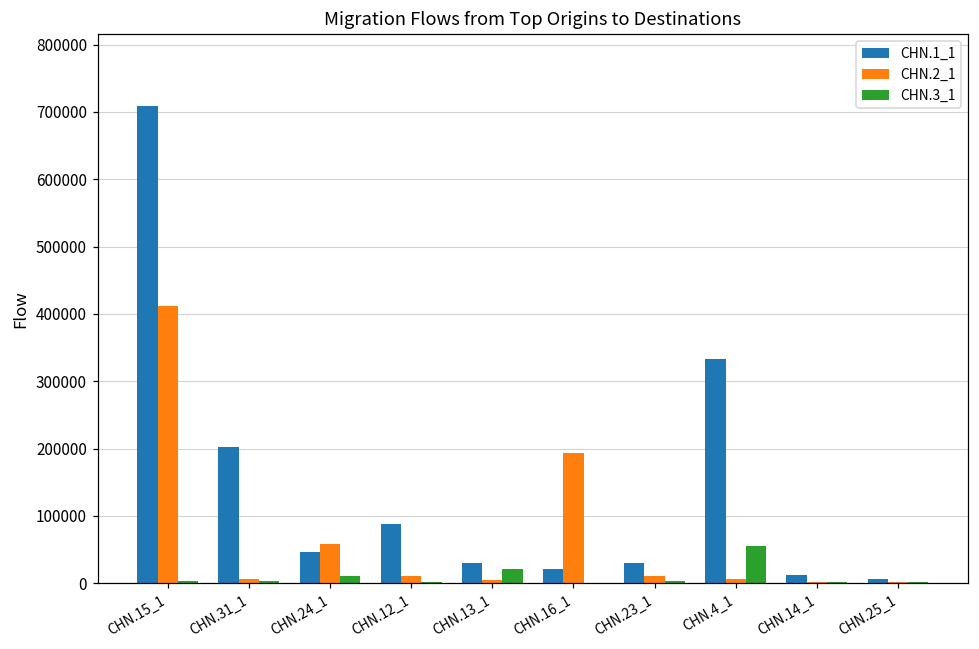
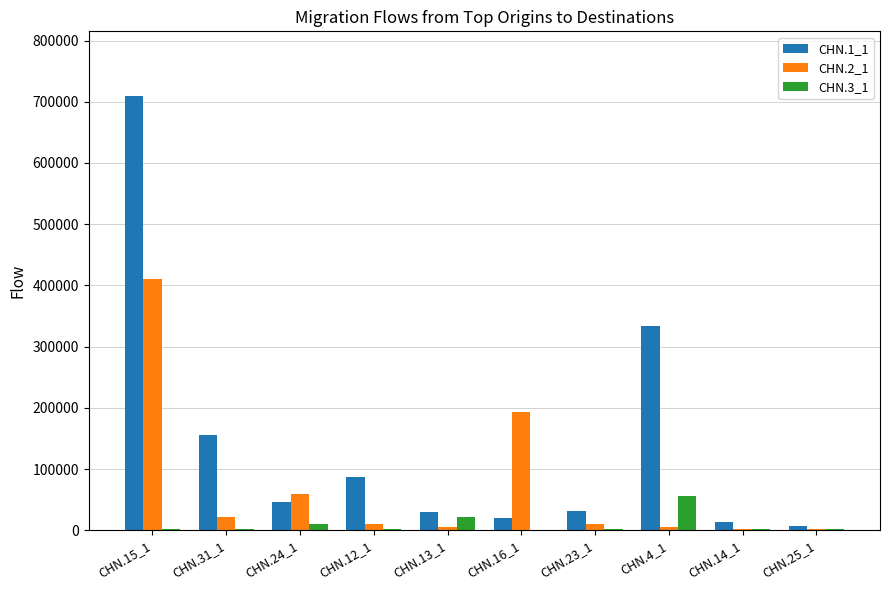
  {
    "CHN.1_1": {
      "CHN.15_1": 710000,
-     "CHN.31_1": 200000,
+     "CHN.31_1": 160000,
      "CHN.24_1": 50000,
      "CHN.12_1": 90000,
      "CHN.13_1": 30000,
      "CHN.16_1": 20000,
      "CHN.23_1": 30000,
      "CHN.4_1": 330000,
      "CHN.14_1": 10000,
      "CHN.25_1": 10000
    },
    "CHN.2_1": {
      "CHN.15_1": 410000,
-     "CHN.31_1": 10000,
+     "CHN.31_1": 20000,
      "CHN.24_1": 60000,
      "CHN.12_1": 10000,
      "CHN.13_1": 10000,
      "CHN.16_1": 190000,
      "CHN.23_1": 10000,
      "CHN.4_1": 10000
    },
    "CHN.3_1": {
      "CHN.24_1": 10000,
      "CHN.13_1": 20000,
      "CHN.4_1": 60000
    }
  }
